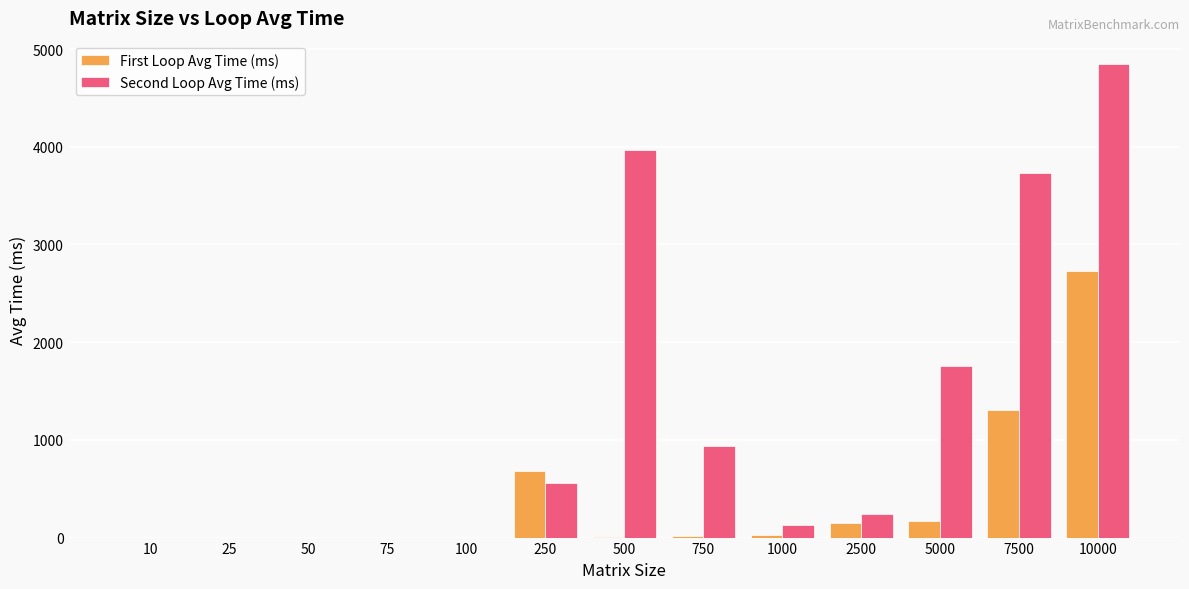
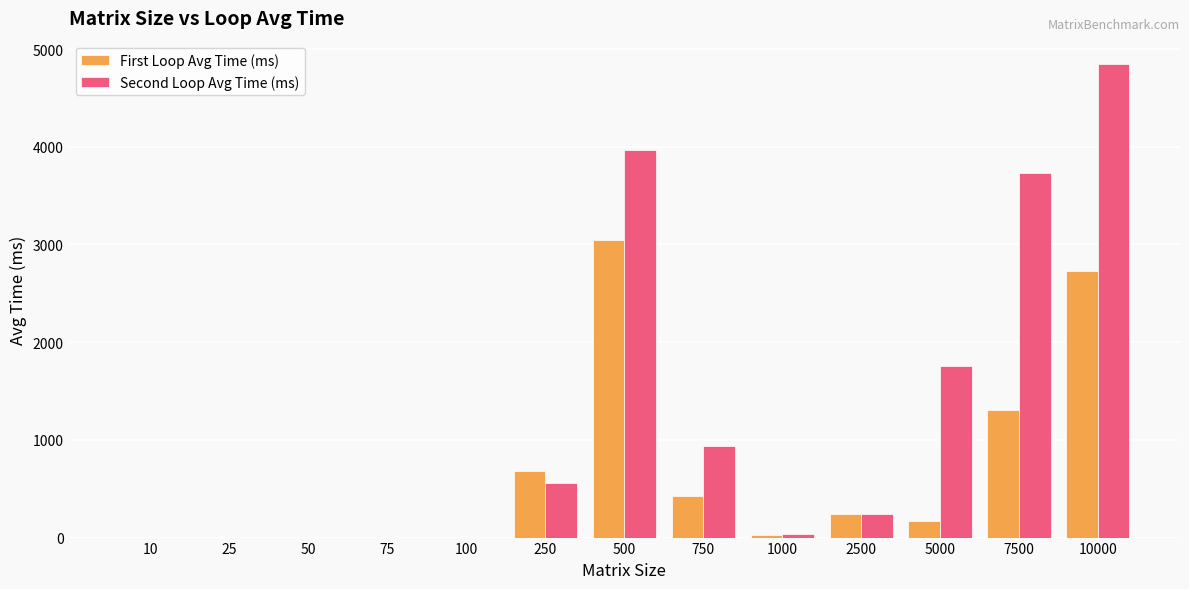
  {
    "First Loop Avg Time (ms)": {
      "10": 0,
      "250": 700,
-     "500": 0,
-     "750": 0,
-     "2500": 100,
+     "500": 3000,
+     "750": 400,
+     "2500": 200,
      "5000": 200,
      "7500": 1300,
      "10000": 2700
    },
    "Second Loop Avg Time (ms)": {
      "10": 0,
      "25": 0,
      "250": 600,
      "500": 4000,
      "750": 900,
-     "1000": 100,
+     "1000": 0,
      "2500": 200,
      "5000": 1800,
      "7500": 3700,
      "10000": 4800
    }
  }
